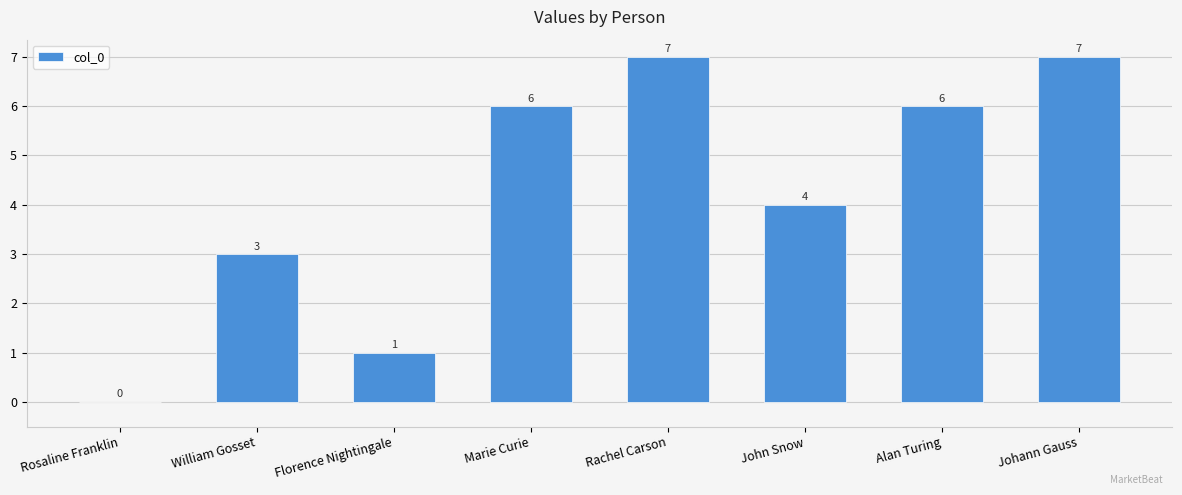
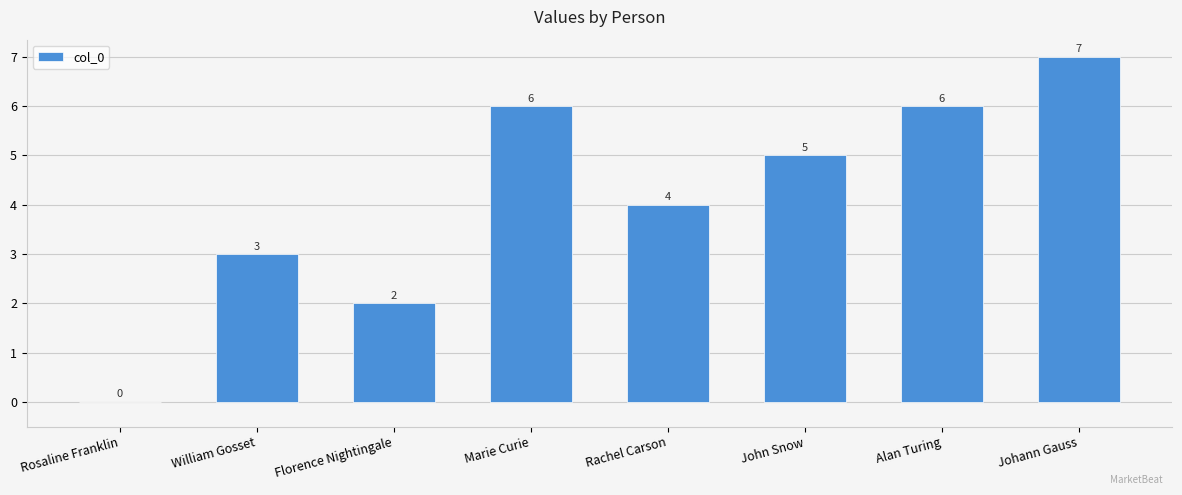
  {
    "Rosaline Franklin": 0,
    "William Gosset": 3,
-   "Florence Nightingale": 1,
+   "Florence Nightingale": 2,
    "Marie Curie": 6,
-   "Rachel Carson": 7,
-   "John Snow": 4,
+   "Rachel Carson": 4,
+   "John Snow": 5,
    "Alan Turing": 6,
    "Johann Gauss": 7
  }
